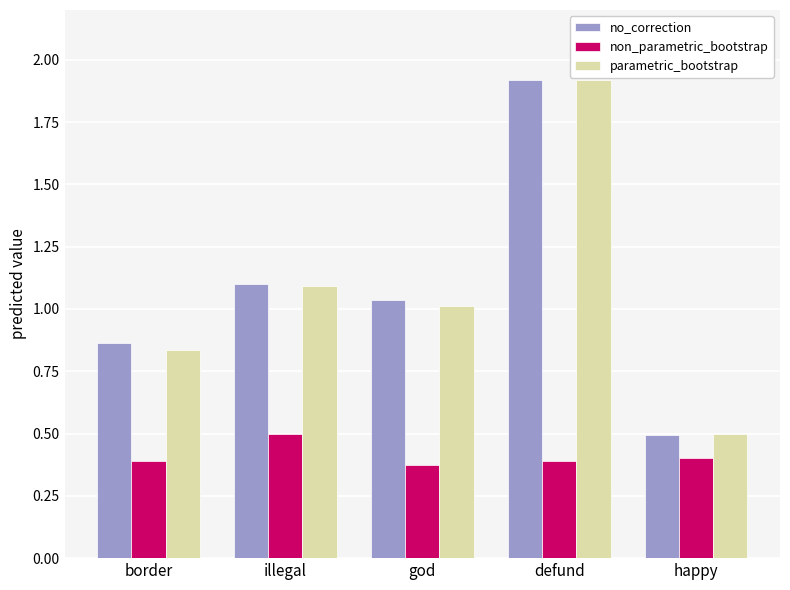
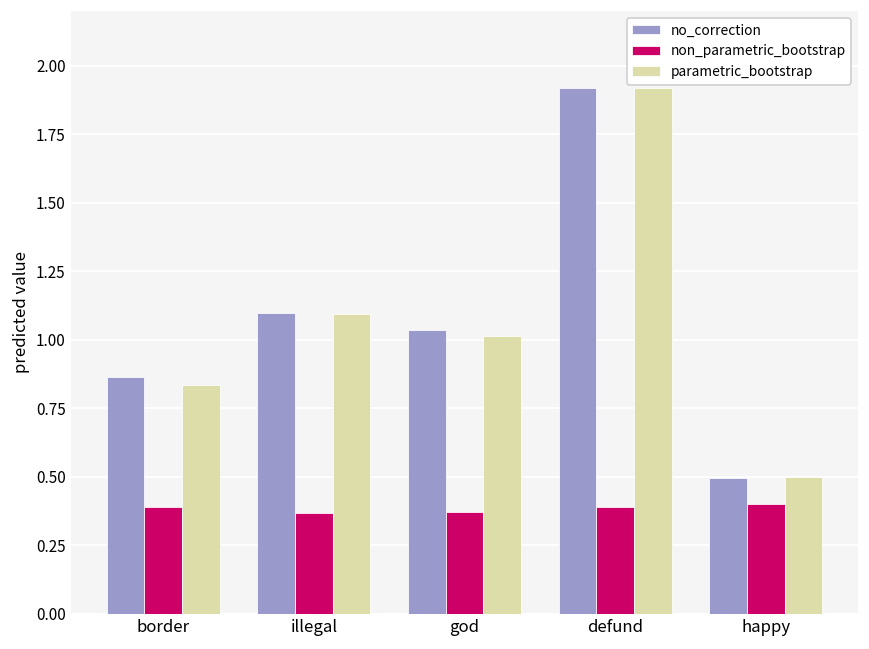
  {
    "no_correction": {
      "border": 0.87,
      "illegal": 1.10,
      "god": 1.04,
      "defund": 1.92,
      "happy": 0.50
    },
    "non_parametric_bootstrap": {
      "border": 0.39,
-     "illegal": 0.50,
+     "illegal": 0.37,
      "god": 0.37,
      "defund": 0.39,
      "happy": 0.40
    },
    "parametric_bootstrap": {
      "border": 0.84,
      "illegal": 1.09,
      "god": 1.01,
      "defund": 1.92,
      "happy": 0.50
    }
  }
